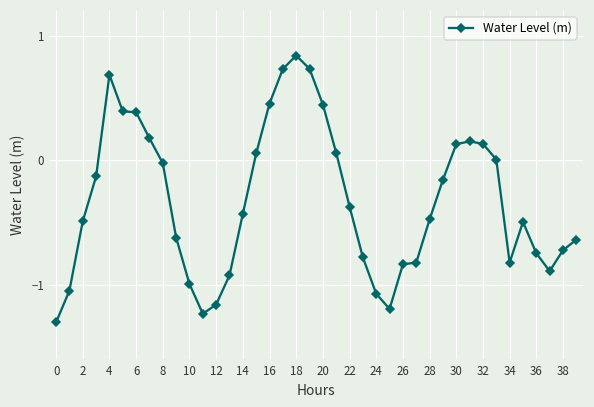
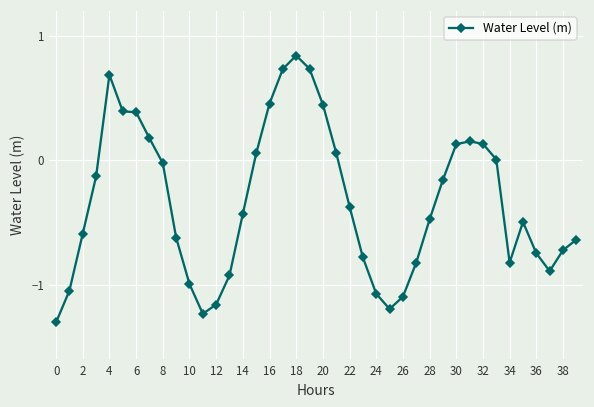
  {
    "0": -1.30,
-   "2": -0.49,
+   "2": -0.59,
    "4": 0.69,
    "6": 0.39,
    "8": -0.02,
    "10": -1.00,
    "12": -1.16,
    "14": -0.43,
    "16": 0.46,
    "18": 0.84,
    "20": 0.45,
    "22": -0.37,
    "24": -1.07,
-   "26": -0.84,
+   "26": -1.10,
    "28": -0.48,
    "30": 0.13,
    "32": 0.13,
    "34": -0.82,
    "36": -0.75,
    "38": -0.72
  }
